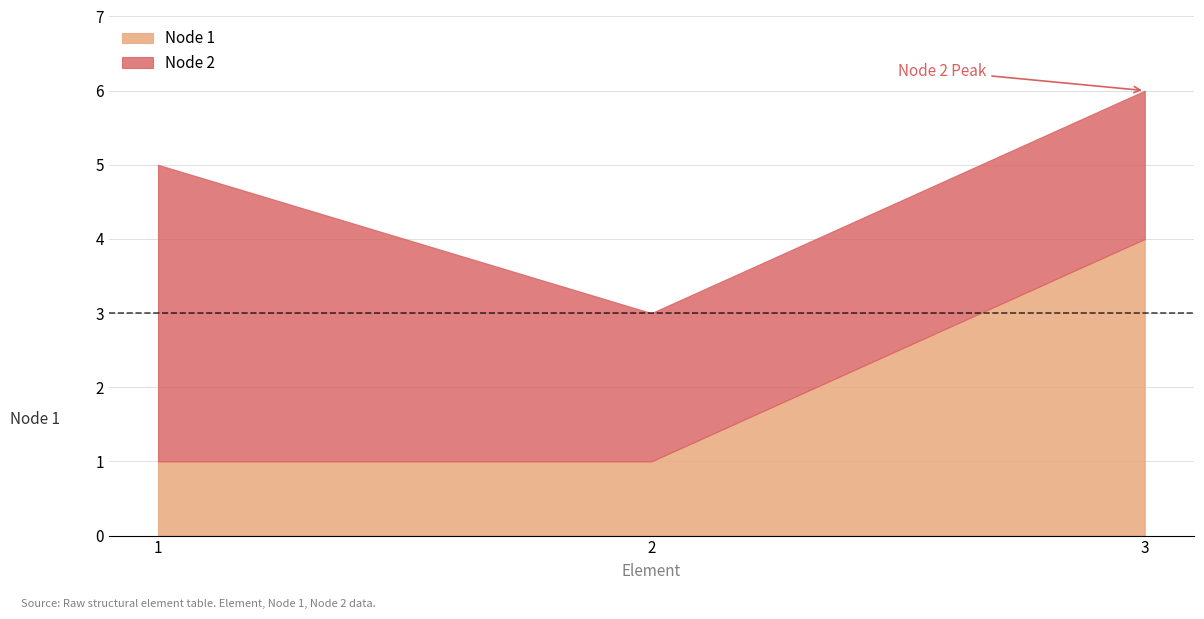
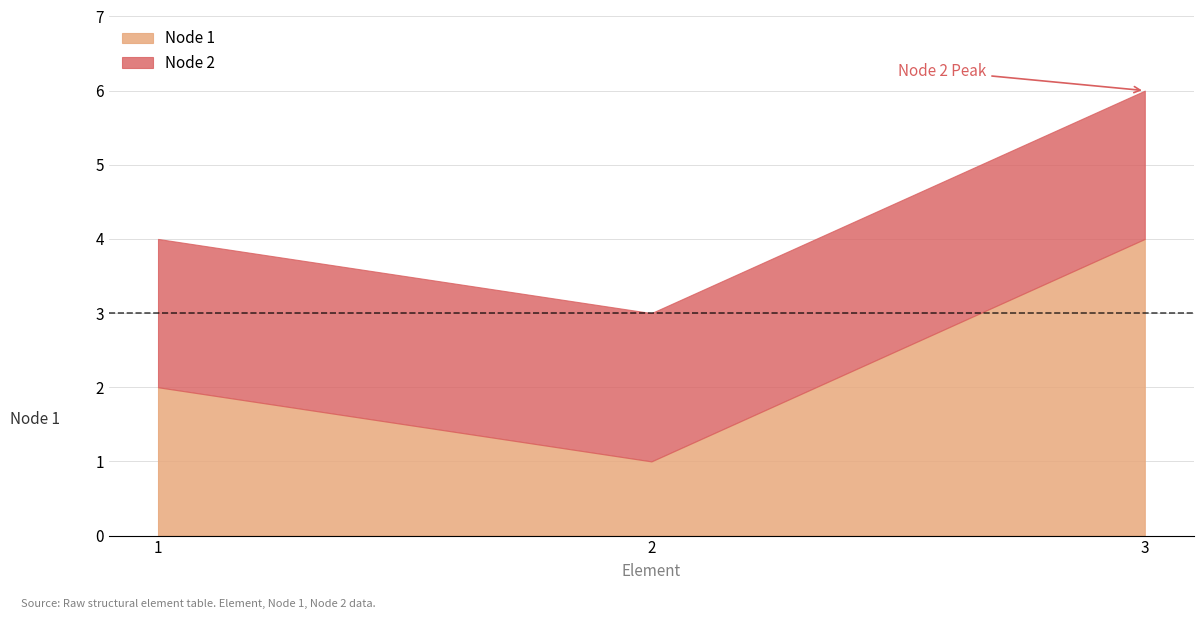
  {
    "Node 1": {
-     "1": 1,
+     "1": 2,
      "2": 1,
      "3": 4
    },
    "Node 2": {
-     "1": 4,
+     "1": 2,
      "2": 2
    }
  }
